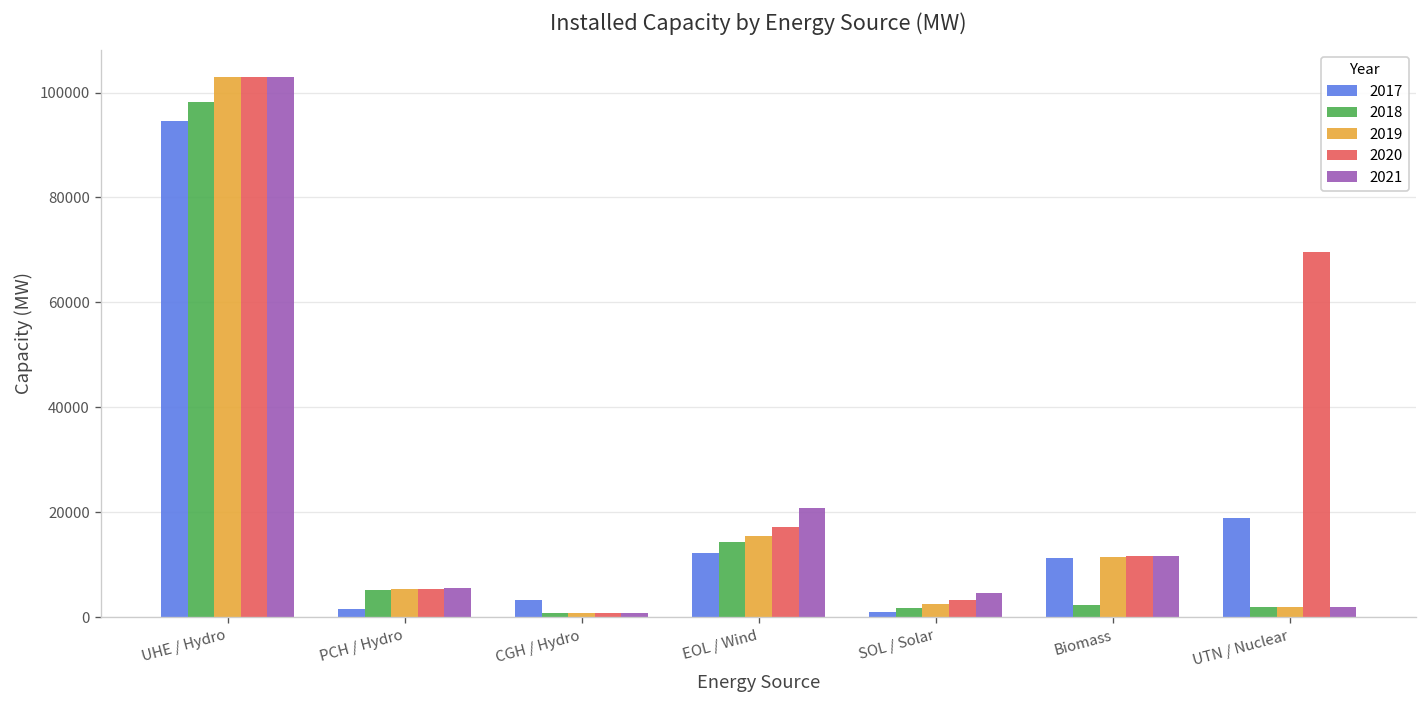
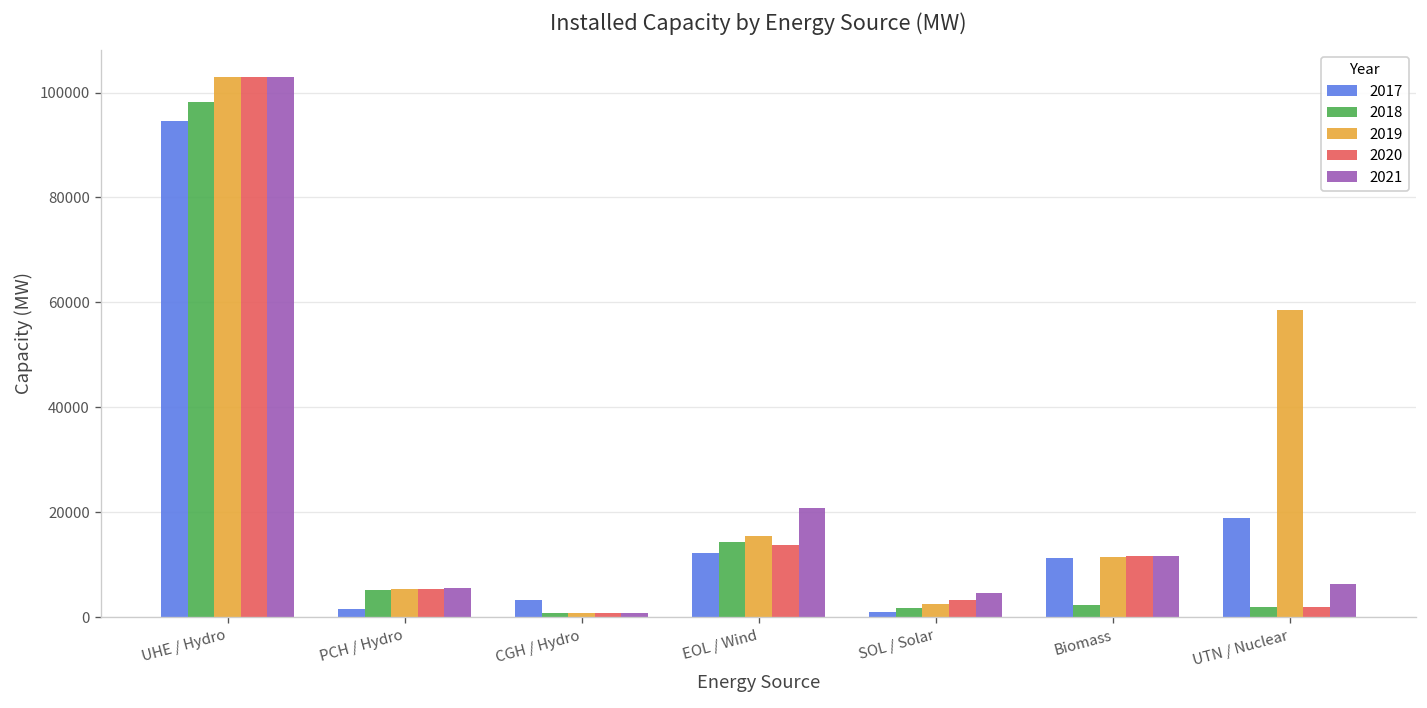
  {
    "2017": {
      "UHE / Hydro": 95000,
      "PCH / Hydro": 1000,
      "CGH / Hydro": 3000,
      "EOL / Wind": 12000,
      "SOL / Solar": 1000,
      "Biomass": 11000,
      "UTN / Nuclear": 19000
    },
    "2018": {
      "UHE / Hydro": 98000,
      "PCH / Hydro": 5000,
      "CGH / Hydro": 1000,
      "EOL / Wind": 14000,
      "SOL / Solar": 2000,
      "Biomass": 2000,
      "UTN / Nuclear": 2000
    },
    "2019": {
      "UHE / Hydro": 103000,
      "PCH / Hydro": 5000,
      "CGH / Hydro": 1000,
      "EOL / Wind": 15000,
      "SOL / Solar": 2000,
      "Biomass": 11000,
-     "UTN / Nuclear": 2000
+     "UTN / Nuclear": 59000
    },
    "2020": {
      "UHE / Hydro": 103000,
      "PCH / Hydro": 5000,
      "CGH / Hydro": 1000,
-     "EOL / Wind": 17000,
+     "EOL / Wind": 14000,
      "SOL / Solar": 3000,
      "Biomass": 12000,
-     "UTN / Nuclear": 70000
+     "UTN / Nuclear": 2000
    },
    "2021": {
      "UHE / Hydro": 103000,
      "PCH / Hydro": 6000,
      "CGH / Hydro": 1000,
      "EOL / Wind": 21000,
      "SOL / Solar": 5000,
      "Biomass": 12000,
-     "UTN / Nuclear": 2000
+     "UTN / Nuclear": 6000
    }
  }
